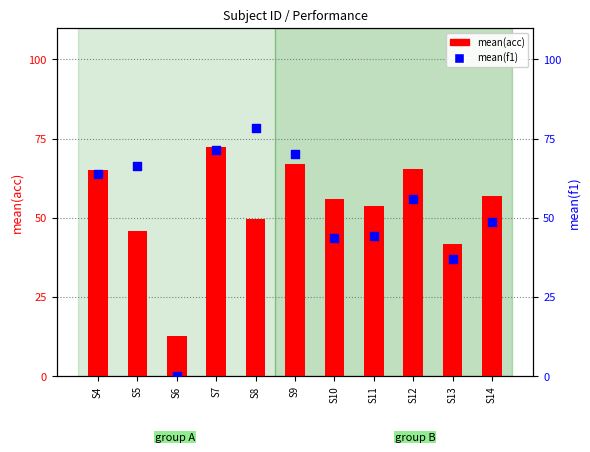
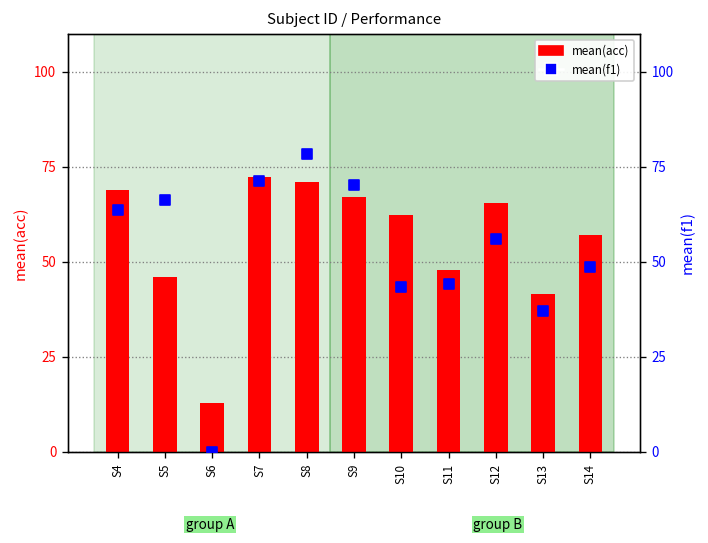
  {
    "mean(acc)": {
-     "S4": 65,
+     "S4": 69,
      "S5": 46,
      "S6": 13,
      "S7": 72,
-     "S8": 50,
+     "S8": 71,
      "S9": 67,
-     "S10": 56,
-     "S11": 54,
+     "S10": 62,
+     "S11": 48,
      "S12": 66,
      "S13": 42,
      "S14": 57
    }
  }
